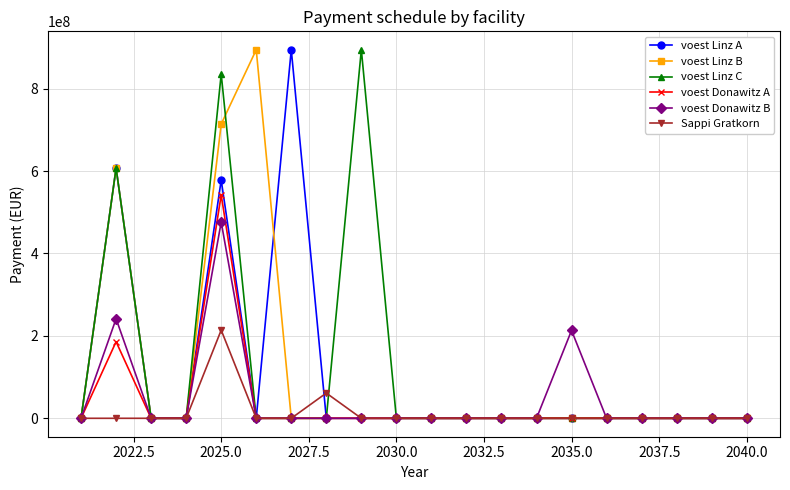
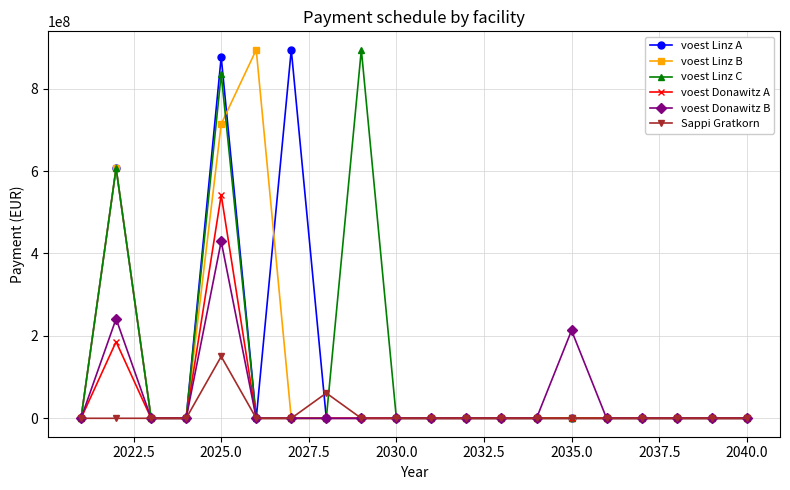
  {
    "voest Linz A": {
-     "2025.0": 580000000
+     "2025.0": 880000000
    },
    "voest Linz B": {
      "2025.0": 710000000
    },
    "voest Linz C": {
      "2025.0": 840000000
    },
    "voest Donawitz A": {
      "2025.0": 540000000
    },
    "voest Donawitz B": {
-     "2025.0": 480000000,
+     "2025.0": 430000000,
      "2035.0": 210000000
    },
    "Sappi Gratkorn": {
-     "2025.0": 210000000
+     "2025.0": 150000000
    }
  }
